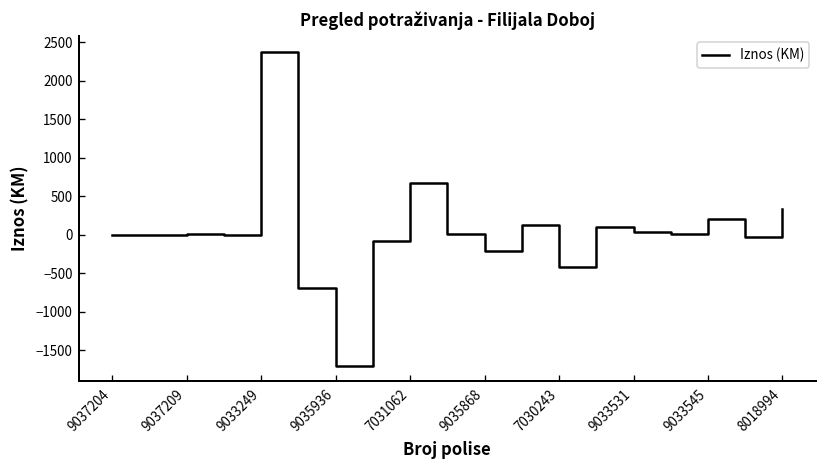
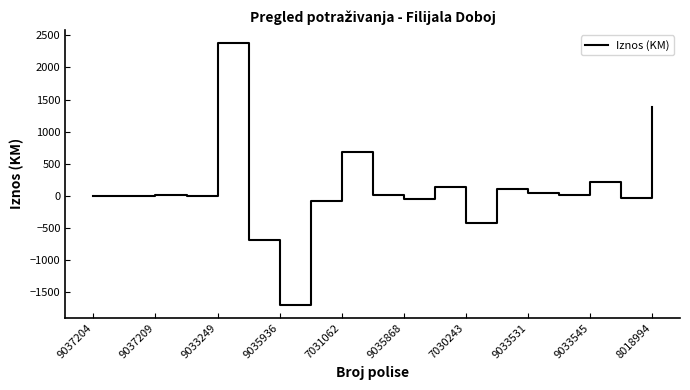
  {
    "9037204": 0,
    "9037209": 0,
    "9033249": 2400,
    "9035936": -1700,
    "7031062": 700,
-   "9035868": -200,
+   "9035868": 0,
    "7030243": -400,
    "9033531": 0,
    "9033545": 200,
-   "8018994": 300
+   "8018994": 1400
  }
